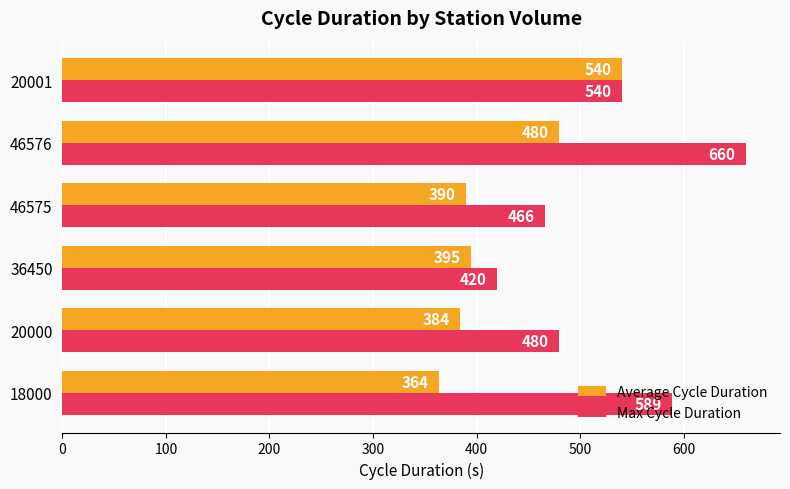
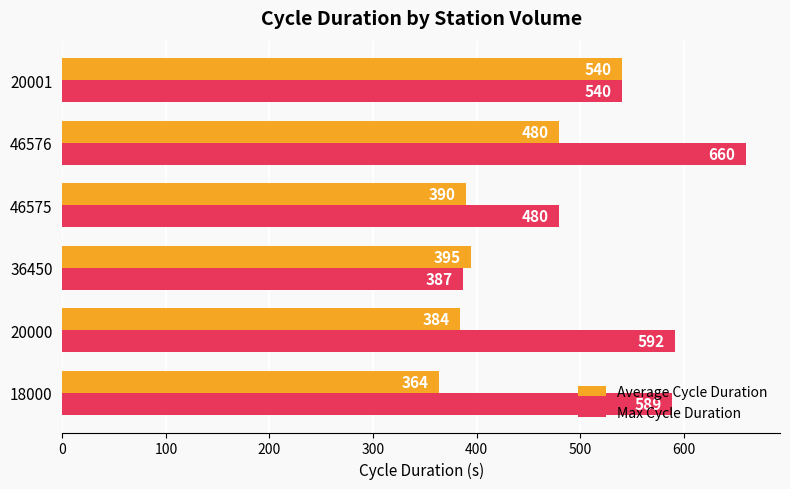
  {
    "Average Cycle Duration": {
      "20001": 540,
      "46576": 480,
      "46575": 390,
      "36450": 395,
      "20000": 384,
      "18000": 364
    },
    "Max Cycle Duration": {
      "20001": 540,
      "46576": 660,
-     "46575": 466,
-     "36450": 420,
-     "20000": 480,
+     "46575": 480,
+     "36450": 387,
+     "20000": 592,
      "18000": 589
    }
  }
